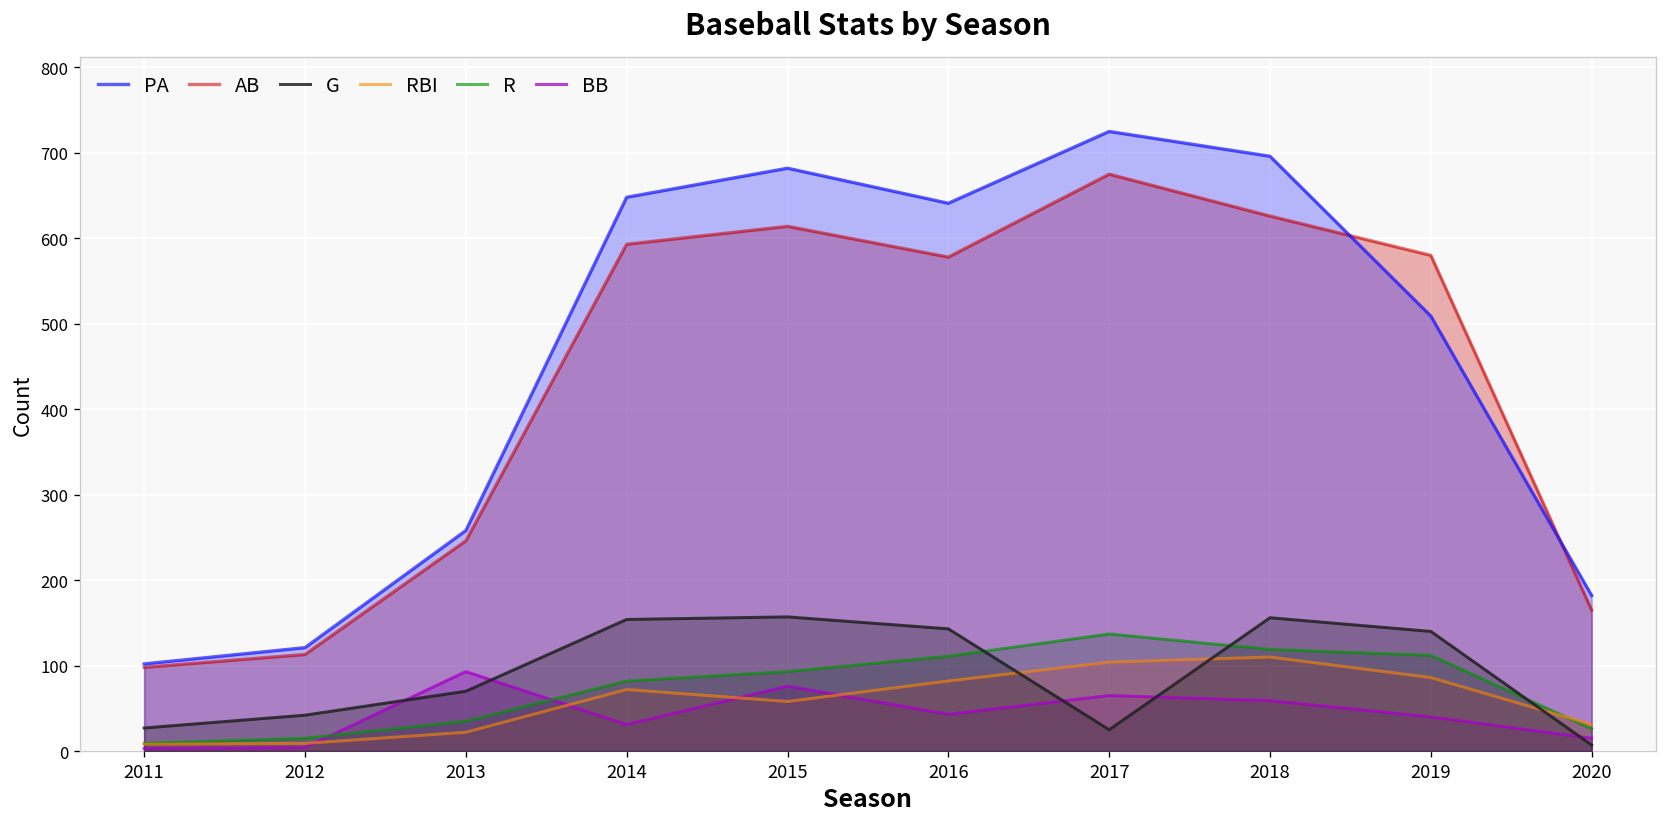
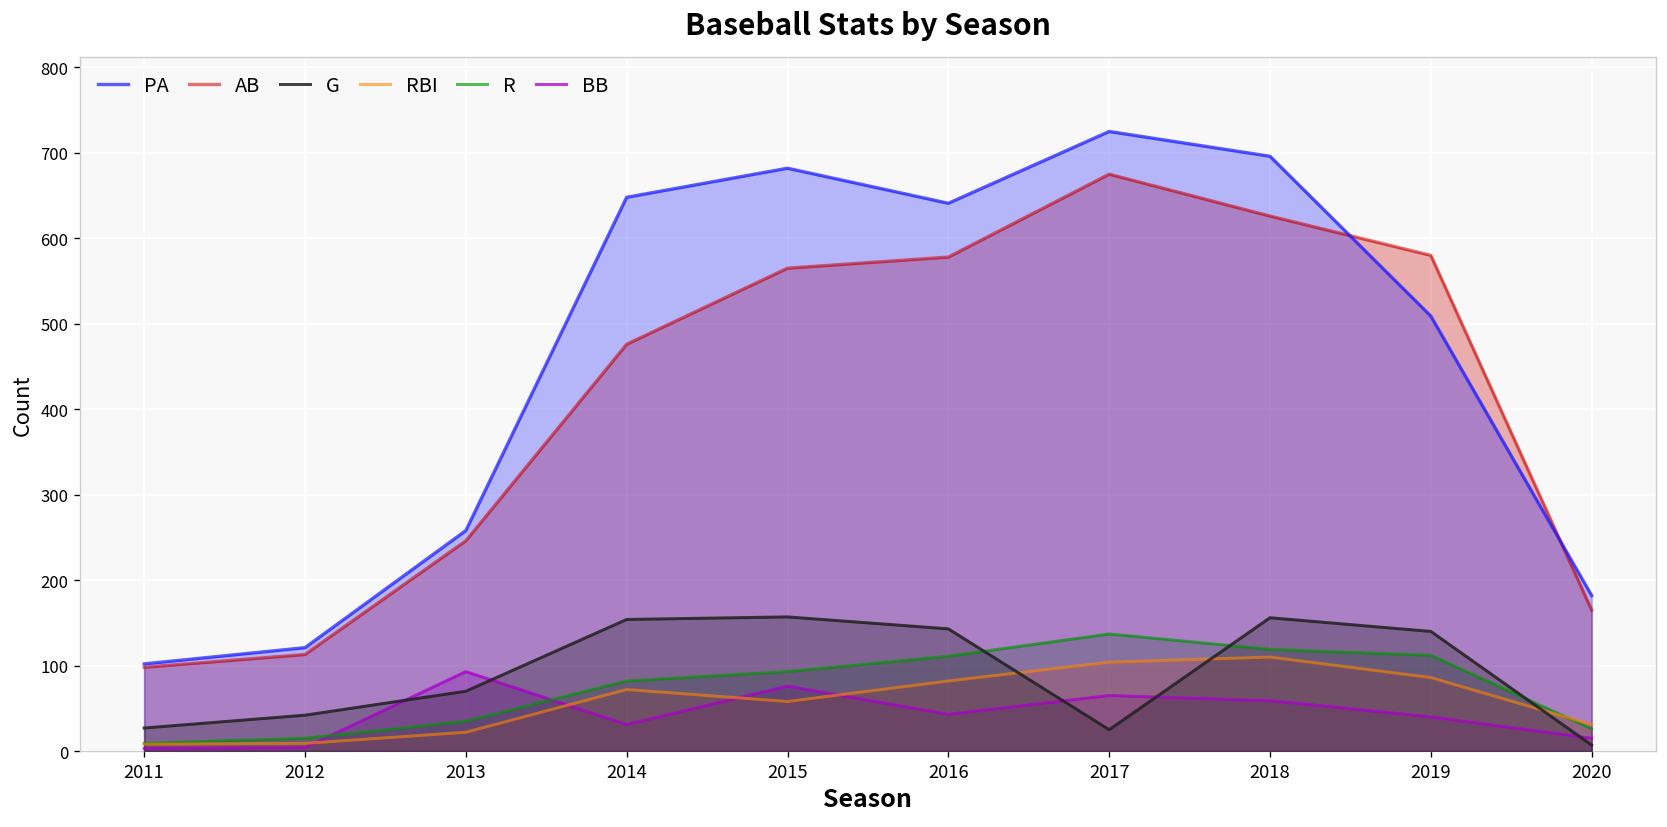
  {
    "PA": {
      "2011": 100,
      "2012": 120,
      "2013": 260,
      "2014": 650,
      "2015": 680,
      "2016": 640,
      "2017": 730,
      "2018": 700,
      "2019": 510,
      "2020": 180
    },
    "AB": {
      "2011": 100,
      "2012": 110,
      "2013": 250,
-     "2014": 590,
-     "2015": 610,
+     "2014": 480,
+     "2015": 570,
      "2016": 580,
      "2017": 680,
      "2018": 630,
      "2019": 580,
      "2020": 170
    },
    "G": {
      "2011": 30,
      "2012": 40,
      "2013": 70,
      "2014": 150,
      "2015": 160,
      "2016": 140,
      "2017": 30,
      "2018": 160,
      "2019": 140,
      "2020": 10
    },
    "RBI": {
      "2012": 10,
      "2013": 20,
      "2014": 70,
      "2015": 60,
      "2016": 80,
      "2017": 100,
      "2018": 110,
      "2019": 90,
      "2020": 30
    },
    "R": {
      "2012": 20,
      "2013": 40,
      "2014": 80,
      "2015": 90,
      "2016": 110,
      "2017": 140,
      "2018": 120,
      "2019": 110,
      "2020": 30
    },
    "BB": {
      "2011": 0,
      "2012": 0,
      "2013": 90,
      "2014": 30,
      "2015": 80,
      "2016": 40,
      "2017": 70,
      "2018": 60,
      "2019": 40,
      "2020": 20
    }
  }
